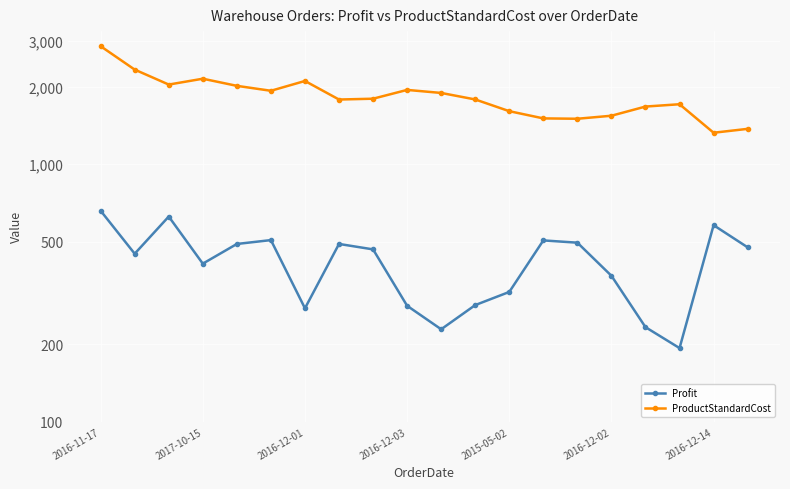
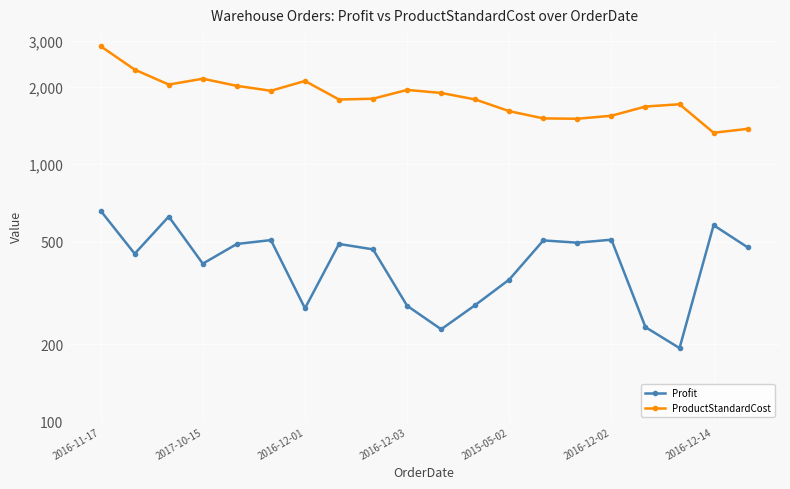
  {
    "Profit": {
      "2016-11-17": "660",
      "2017-10-15": "410",
      "2016-12-01": "280",
      "2016-12-03": "280",
-     "2015-05-02": "320",
-     "2016-12-02": "370",
+     "2015-05-02": "360",
+     "2016-12-02": "510",
      "2016-12-14": "580"
    },
    "ProductStandardCost": {
      "2016-11-17": "2,900",
      "2017-10-15": "2,100",
      "2016-12-01": "2,100",
      "2016-12-03": "1,900",
      "2015-05-02": "1,600",
      "2016-12-02": "1,500",
      "2016-12-14": "1,300"
    }
  }
